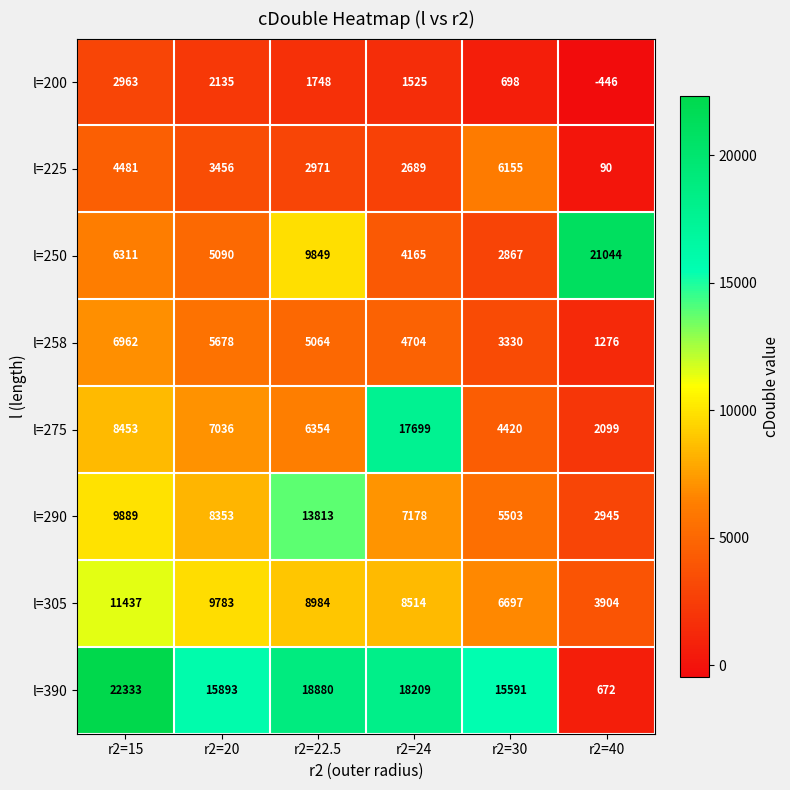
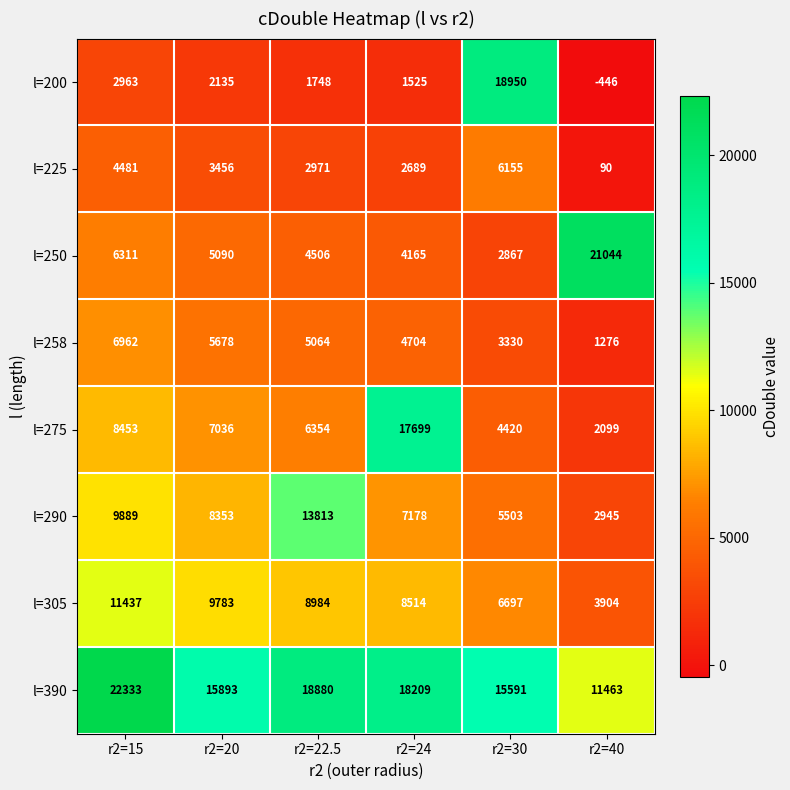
  {
    "l=200": {
      "r2=15": 2963,
      "r2=20": 2135,
      "r2=22.5": 1748,
      "r2=24": 1525,
-     "r2=30": 698,
+     "r2=30": 18950,
      "r2=40": -446
    },
    "l=225": {
      "r2=15": 4481,
      "r2=20": 3456,
      "r2=22.5": 2971,
      "r2=24": 2689,
      "r2=30": 6155,
      "r2=40": 90
    },
    "l=250": {
      "r2=15": 6311,
      "r2=20": 5090,
-     "r2=22.5": 9849,
+     "r2=22.5": 4506,
      "r2=24": 4165,
      "r2=30": 2867,
      "r2=40": 21044
    },
    "l=258": {
      "r2=15": 6962,
      "r2=20": 5678,
      "r2=22.5": 5064,
      "r2=24": 4704,
      "r2=30": 3330,
      "r2=40": 1276
    },
    "l=275": {
      "r2=15": 8453,
      "r2=20": 7036,
      "r2=22.5": 6354,
      "r2=24": 17699,
      "r2=30": 4420,
      "r2=40": 2099
    },
    "l=290": {
      "r2=15": 9889,
      "r2=20": 8353,
      "r2=22.5": 13813,
      "r2=24": 7178,
      "r2=30": 5503,
      "r2=40": 2945
    },
    "l=305": {
      "r2=15": 11437,
      "r2=20": 9783,
      "r2=22.5": 8984,
      "r2=24": 8514,
      "r2=30": 6697,
      "r2=40": 3904
    },
    "l=390": {
      "r2=15": 22333,
      "r2=20": 15893,
      "r2=22.5": 18880,
      "r2=24": 18209,
      "r2=30": 15591,
-     "r2=40": 672
+     "r2=40": 11463
    }
  }
